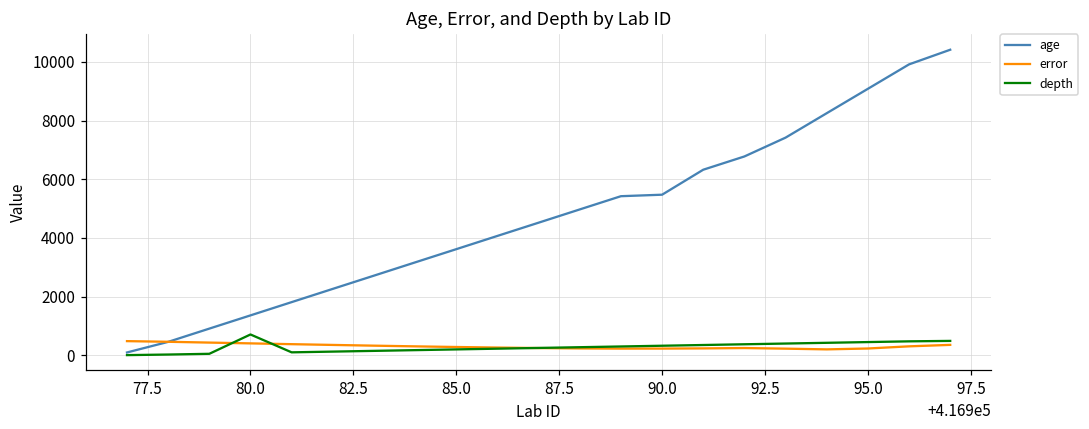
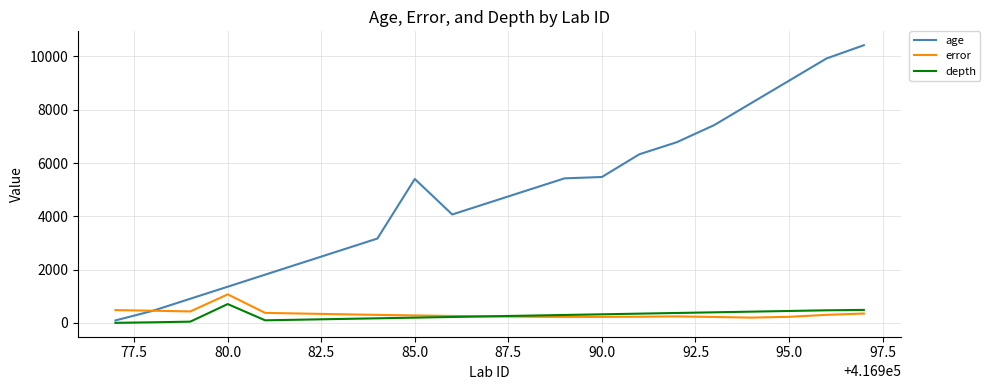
  {
    "age": {
      "80.0": 1400,
-     "85.0": 3600,
+     "85.0": 5400,
      "90.0": 5500,
      "95.0": 9100
    },
    "error": {
-     "80.0": 400,
+     "80.0": 1100,
      "90.0": 200,
      "95.0": 200
    },
    "depth": {
      "80.0": 700,
      "90.0": 300,
      "95.0": 500
    }
  }
